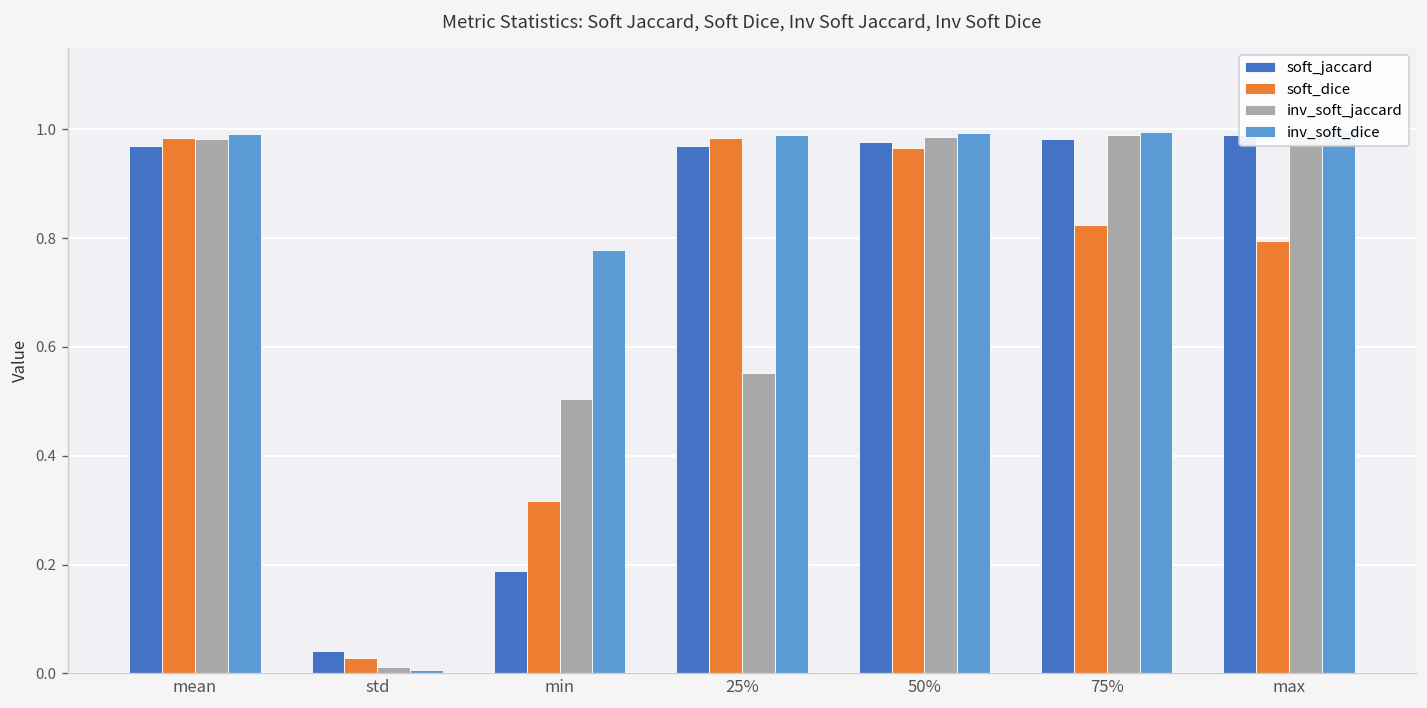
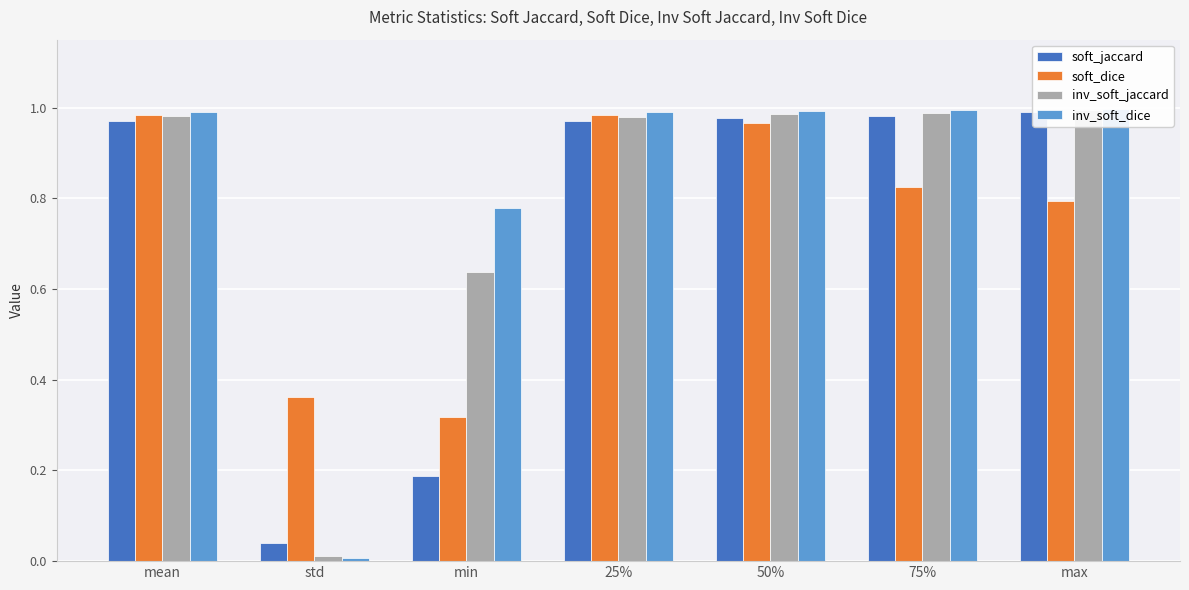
  {
    "soft_dice": {
      "mean": 0.98,
-     "std": 0.03,
+     "std": 0.36,
      "min": 0.32,
      "25%": 0.98,
      "50%": 0.97,
      "75%": 0.82,
      "max": 0.80
    },
    "inv_soft_jaccard": {
      "mean": 0.98,
      "std": 0.01,
-     "min": 0.50,
-     "25%": 0.55,
+     "min": 0.64,
+     "25%": 0.98,
      "50%": 0.99,
      "75%": 0.99
    }
  }
